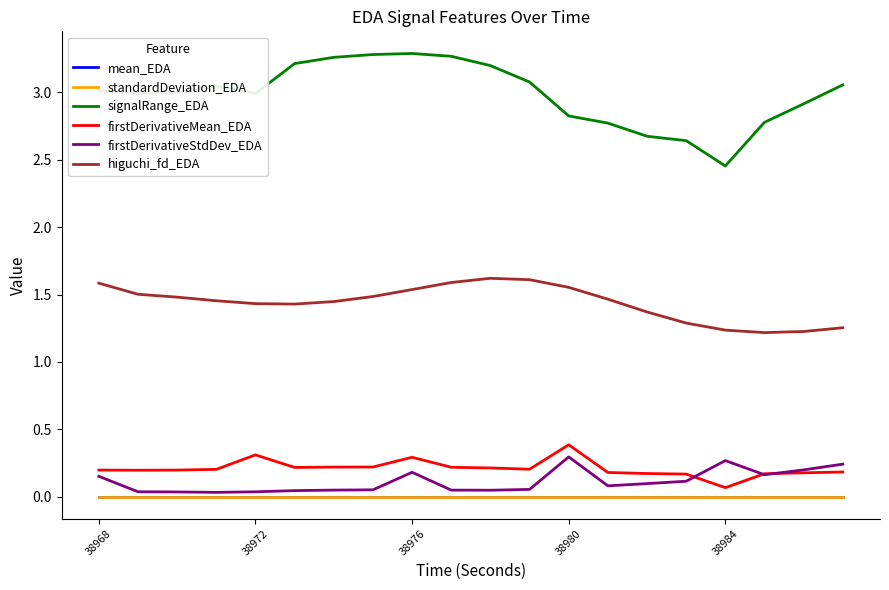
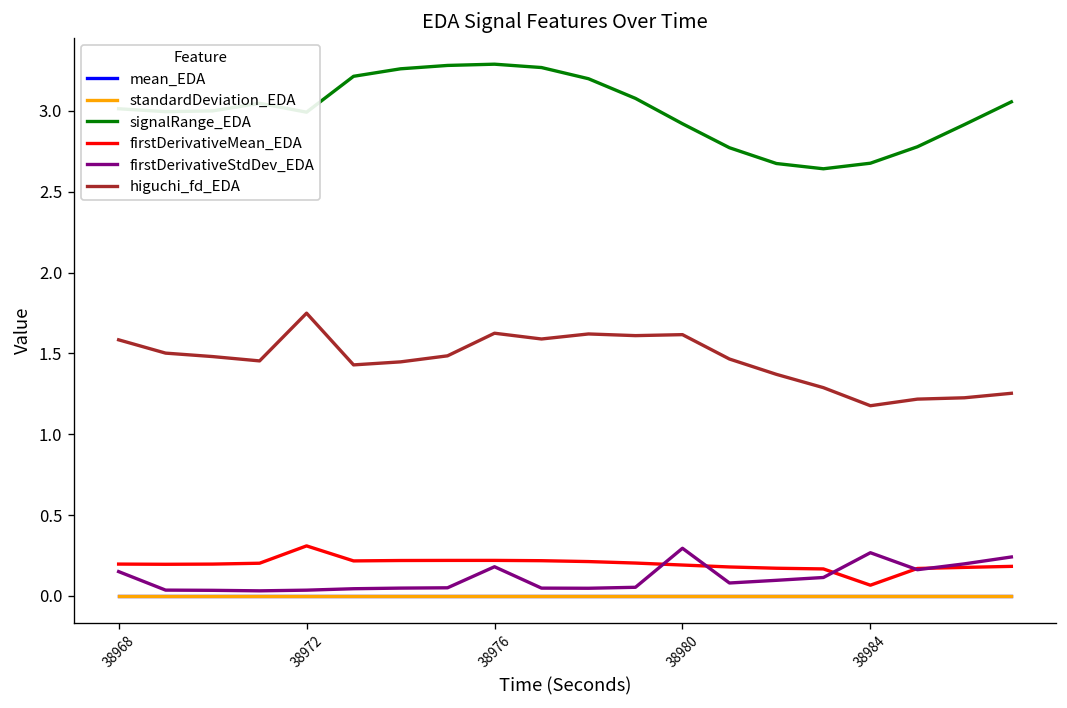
  {
    "standardDeviation_EDA": {
      "38968": 0.00,
      "38972": 0.00,
      "38976": 0.00,
      "38980": 0.00,
      "38984": 0.00
    },
    "signalRange_EDA": {
      "38976": 3.29,
-     "38980": 2.83,
-     "38984": 2.45
+     "38980": 2.92,
+     "38984": 2.68
    },
    "firstDerivativeMean_EDA": {
      "38968": 0.20,
      "38972": 0.31,
-     "38976": 0.29,
-     "38980": 0.38,
+     "38976": 0.22,
+     "38980": 0.19,
      "38984": 0.07
    },
    "firstDerivativeStdDev_EDA": {
      "38968": 0.15,
      "38972": 0.04,
      "38976": 0.18,
      "38980": 0.30,
      "38984": 0.27
    },
    "higuchi_fd_EDA": {
      "38968": 1.58,
-     "38972": 1.43,
-     "38976": 1.54,
-     "38980": 1.55,
-     "38984": 1.24
+     "38972": 1.75,
+     "38976": 1.63,
+     "38980": 1.62,
+     "38984": 1.18
    }
  }
